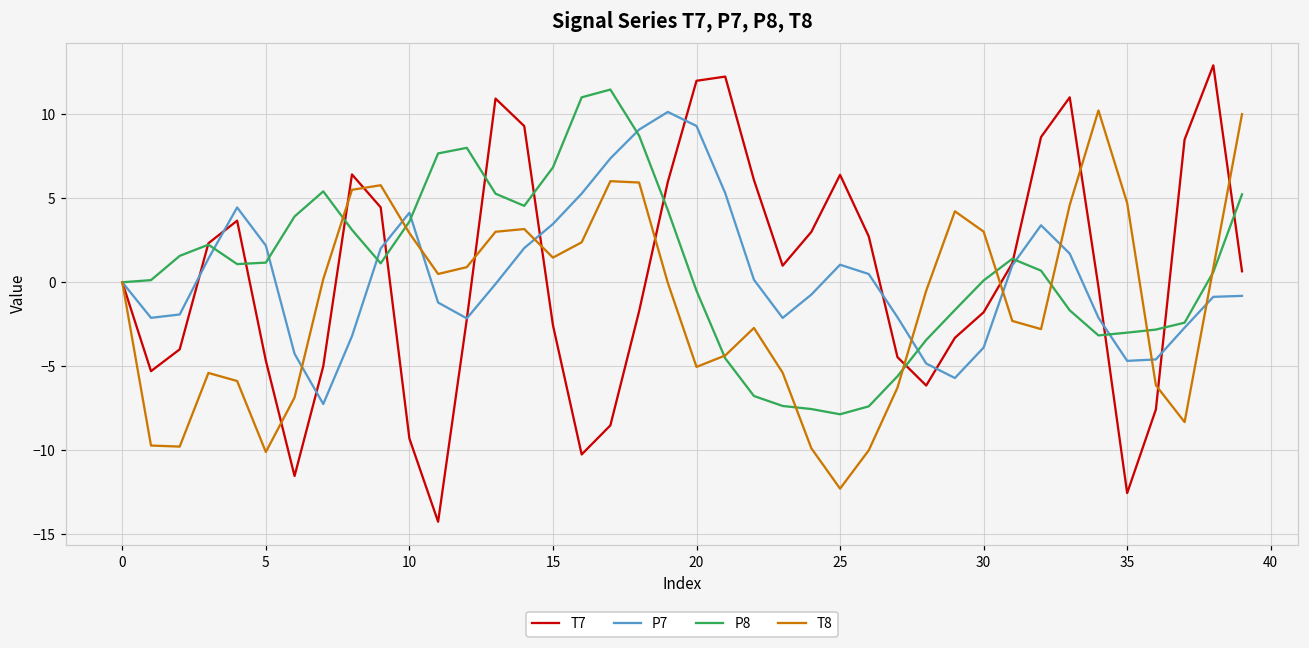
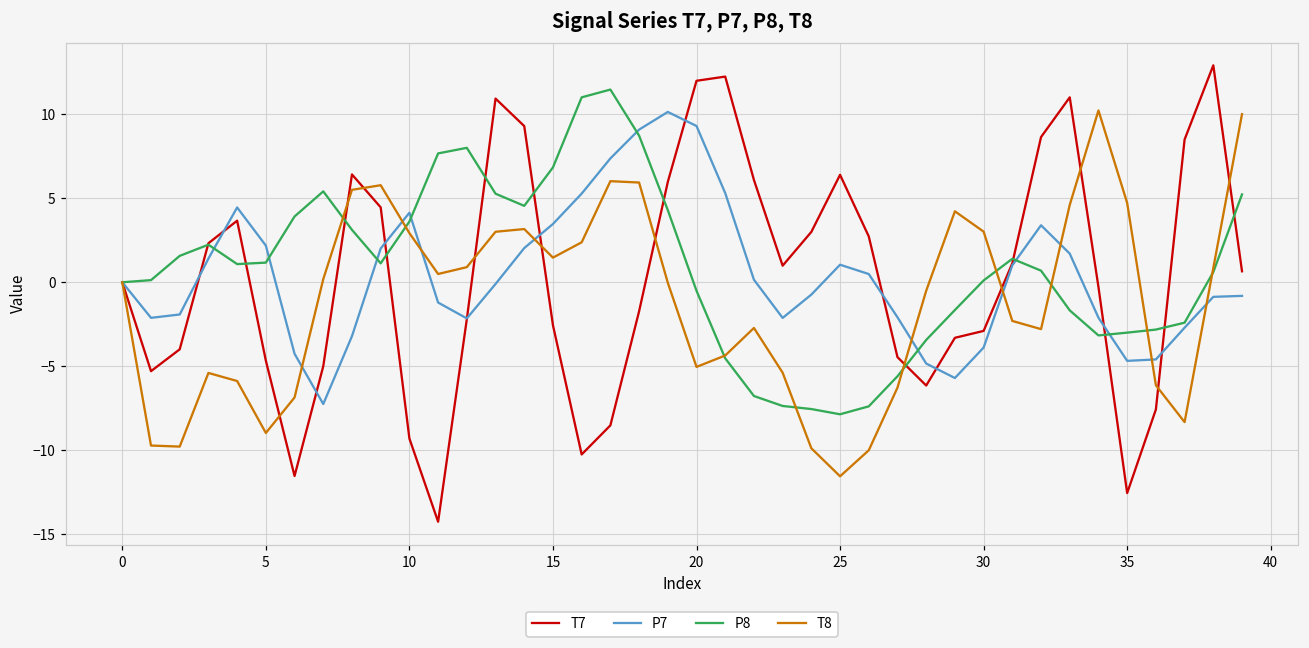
  {
    "T7": {
      "5": -4.7,
      "10": -9.3,
      "15": -2.6,
      "20": 12.0,
      "25": 6.4,
-     "30": -1.8,
+     "30": -2.9,
      "35": -12.5
    },
    "P7": {
      "5": 2.2,
      "10": 4.1,
      "15": 3.5,
      "20": 9.3,
      "25": 1.0,
      "30": -3.9,
      "35": -4.7
    },
    "P8": {
      "5": 1.2,
      "10": 3.6,
      "15": 6.8,
      "20": -0.5,
      "25": -7.9,
      "30": 0.1,
      "35": -3.0
    },
    "T8": {
-     "5": -10.1,
+     "5": -9.0,
      "10": 2.9,
      "15": 1.5,
      "20": -5.0,
-     "25": -12.3,
+     "25": -11.5,
      "30": 3.0,
      "35": 4.7
    }
  }
